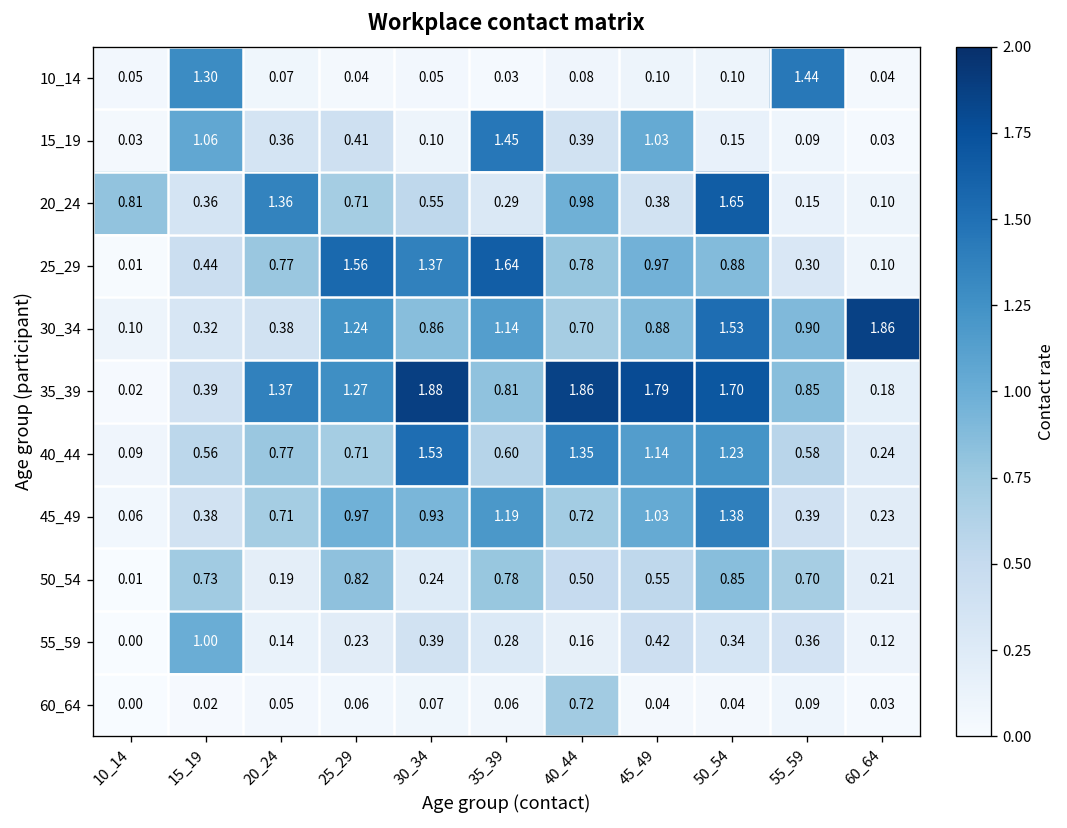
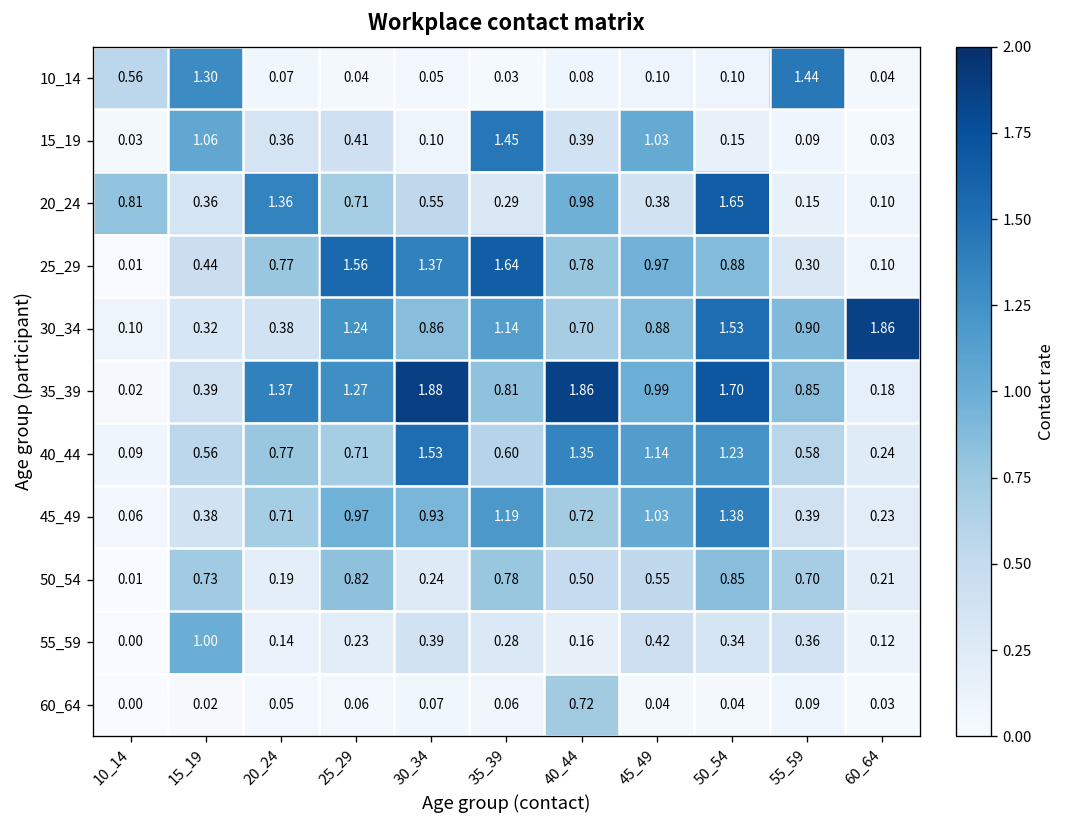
  {
    "10_14": {
-     "10_14": 0.05,
+     "10_14": 0.56,
      "15_19": 1.30,
      "20_24": 0.07,
      "25_29": 0.04,
      "30_34": 0.05,
      "35_39": 0.03,
      "40_44": 0.08,
      "45_49": 0.10,
      "50_54": 0.10,
      "55_59": 1.44,
      "60_64": 0.04
    },
    "15_19": {
      "10_14": 0.03,
      "15_19": 1.06,
      "20_24": 0.36,
      "25_29": 0.41,
      "30_34": 0.10,
      "35_39": 1.45,
      "40_44": 0.39,
      "45_49": 1.03,
      "50_54": 0.15,
      "55_59": 0.09,
      "60_64": 0.03
    },
    "20_24": {
      "10_14": 0.81,
      "15_19": 0.36,
      "20_24": 1.36,
      "25_29": 0.71,
      "30_34": 0.55,
      "35_39": 0.29,
      "40_44": 0.98,
      "45_49": 0.38,
      "50_54": 1.65,
      "55_59": 0.15,
      "60_64": 0.10
    },
    "25_29": {
      "10_14": 0.01,
      "15_19": 0.44,
      "20_24": 0.77,
      "25_29": 1.56,
      "30_34": 1.37,
      "35_39": 1.64,
      "40_44": 0.78,
      "45_49": 0.97,
      "50_54": 0.88,
      "55_59": 0.30,
      "60_64": 0.10
    },
    "30_34": {
      "10_14": 0.10,
      "15_19": 0.32,
      "20_24": 0.38,
      "25_29": 1.24,
      "30_34": 0.86,
      "35_39": 1.14,
      "40_44": 0.70,
      "45_49": 0.88,
      "50_54": 1.53,
      "55_59": 0.90,
      "60_64": 1.86
    },
    "35_39": {
      "10_14": 0.02,
      "15_19": 0.39,
      "20_24": 1.37,
      "25_29": 1.27,
      "30_34": 1.88,
      "35_39": 0.81,
      "40_44": 1.86,
-     "45_49": 1.79,
+     "45_49": 0.99,
      "50_54": 1.70,
      "55_59": 0.85,
      "60_64": 0.18
    },
    "40_44": {
      "10_14": 0.09,
      "15_19": 0.56,
      "20_24": 0.77,
      "25_29": 0.71,
      "30_34": 1.53,
      "35_39": 0.60,
      "40_44": 1.35,
      "45_49": 1.14,
      "50_54": 1.23,
      "55_59": 0.58,
      "60_64": 0.24
    },
    "45_49": {
      "10_14": 0.06,
      "15_19": 0.38,
      "20_24": 0.71,
      "25_29": 0.97,
      "30_34": 0.93,
      "35_39": 1.19,
      "40_44": 0.72,
      "45_49": 1.03,
      "50_54": 1.38,
      "55_59": 0.39,
      "60_64": 0.23
    },
    "50_54": {
      "10_14": 0.01,
      "15_19": 0.73,
      "20_24": 0.19,
      "25_29": 0.82,
      "30_34": 0.24,
      "35_39": 0.78,
      "40_44": 0.50,
      "45_49": 0.55,
      "50_54": 0.85,
      "55_59": 0.70,
      "60_64": 0.21
    },
    "55_59": {
      "10_14": 0.00,
      "15_19": 1.00,
      "20_24": 0.14,
      "25_29": 0.23,
      "30_34": 0.39,
      "35_39": 0.28,
      "40_44": 0.16,
      "45_49": 0.42,
      "50_54": 0.34,
      "55_59": 0.36,
      "60_64": 0.12
    },
    "60_64": {
      "10_14": 0.00,
      "15_19": 0.02,
      "20_24": 0.05,
      "25_29": 0.06,
      "30_34": 0.07,
      "35_39": 0.06,
      "40_44": 0.72,
      "45_49": 0.04,
      "50_54": 0.04,
      "55_59": 0.09,
      "60_64": 0.03
    }
  }
